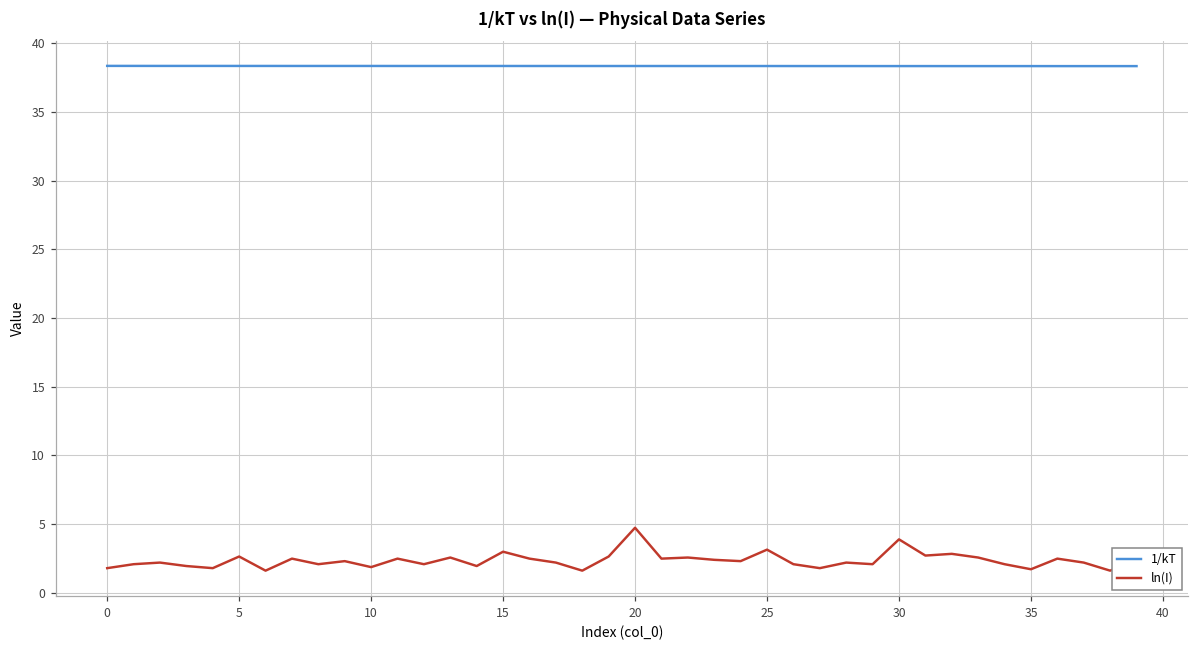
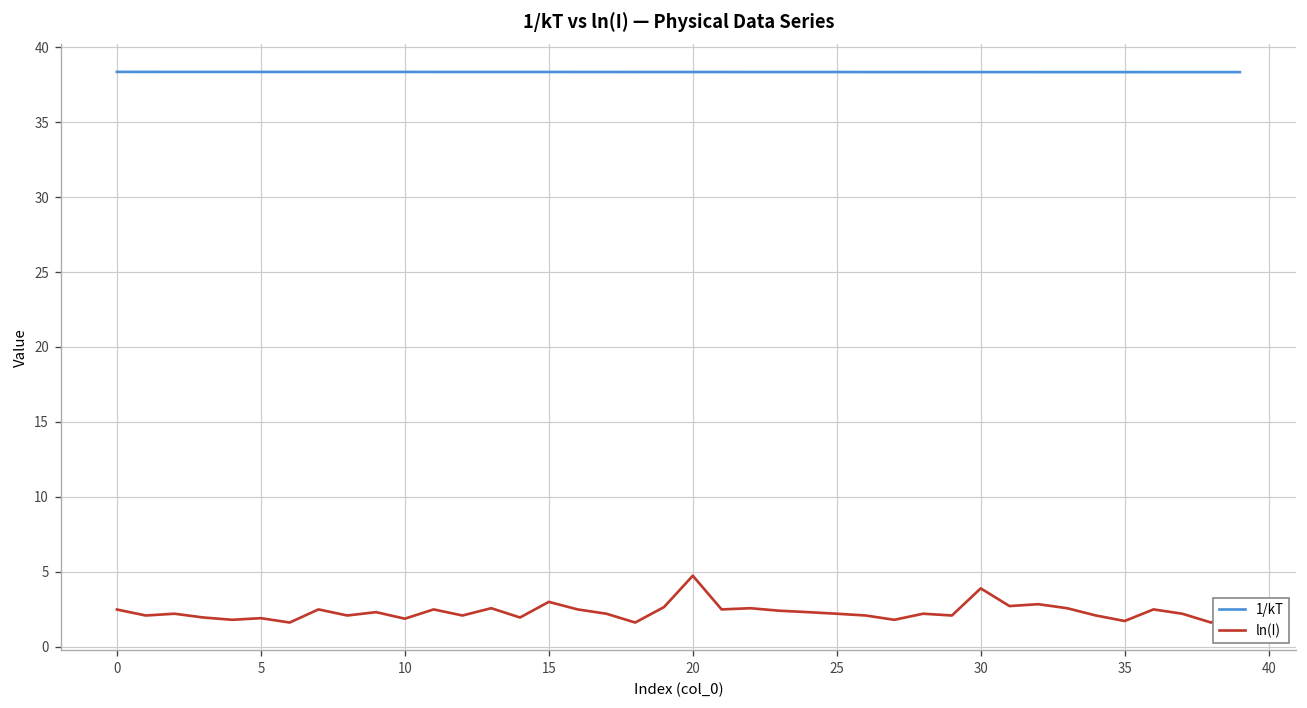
  {
    "1/kT": {
      "0": 38.4,
      "5": 38.4,
      "10": 38.4,
      "15": 38.4,
      "20": 38.3,
      "25": 38.3,
      "30": 38.3,
      "35": 38.3
    },
    "ln(I)": {
-     "0": 1.8,
-     "5": 2.6,
+     "0": 2.5,
+     "5": 1.9,
      "10": 1.9,
      "15": 3.0,
      "20": 4.7,
-     "25": 3.1,
+     "25": 2.2,
      "30": 3.9,
      "35": 1.7
    }
  }
